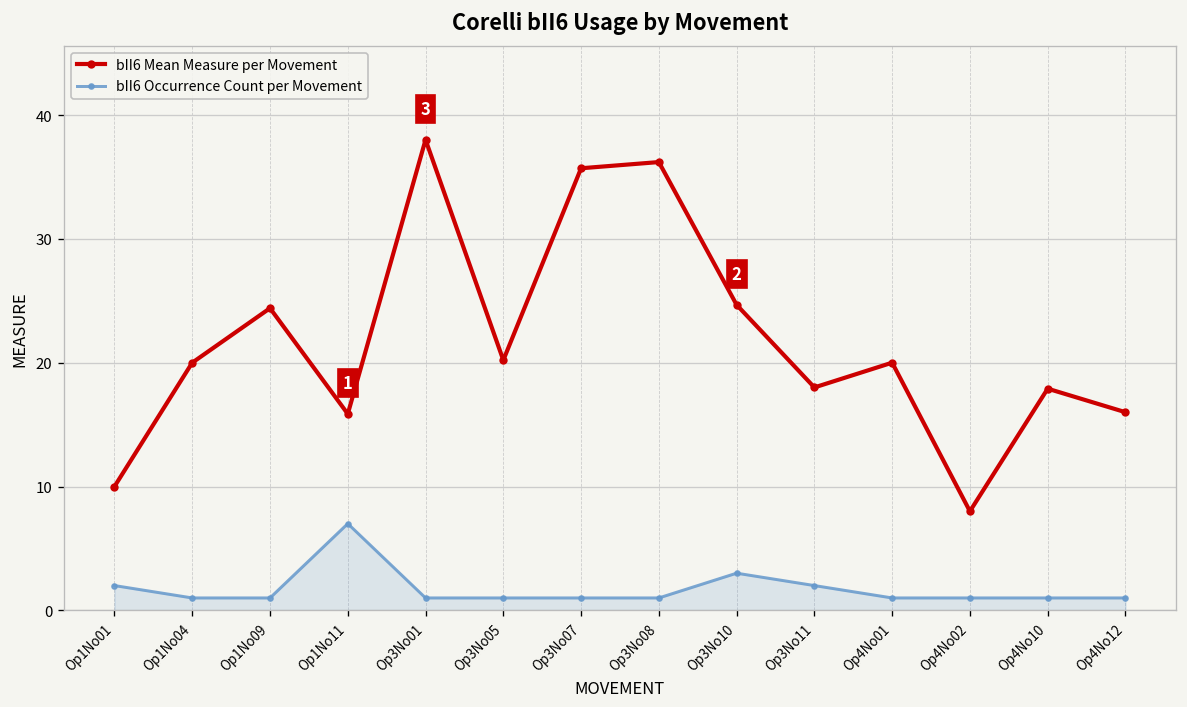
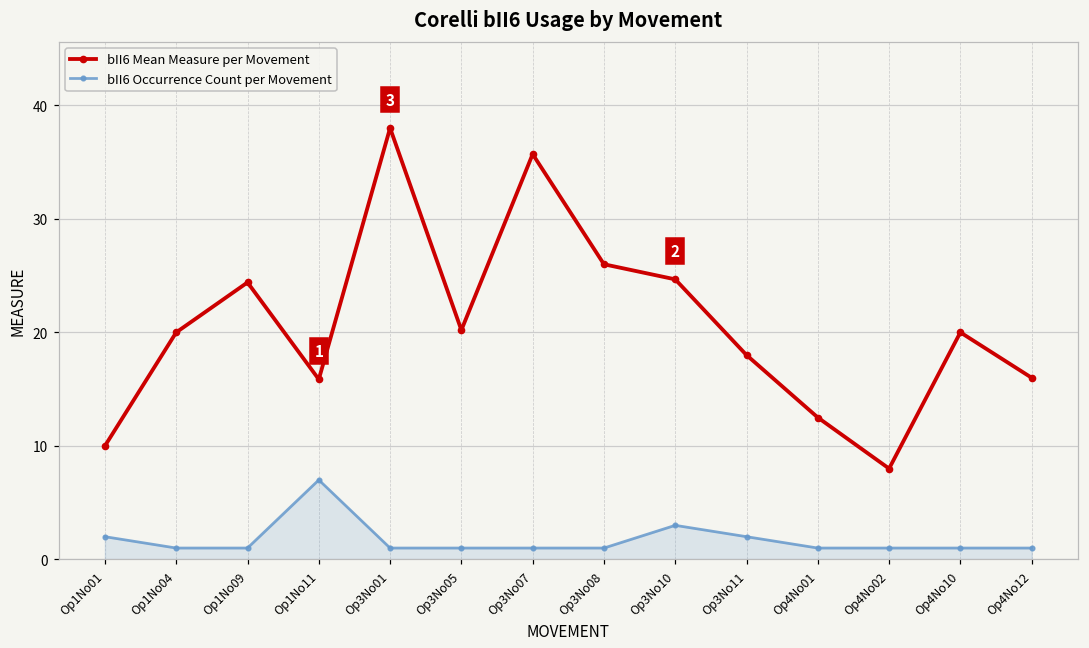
  {
    "bII6 Mean Measure per Movement": {
      "Op1No01": 10.0,
      "Op1No04": 20.0,
      "Op1No09": 24.4,
      "Op3No05": 20.2,
      "Op3No07": 35.7,
-     "Op3No08": 36.2,
+     "Op3No08": 26.0,
      "Op3No11": 18.0,
-     "Op4No01": 20.0,
+     "Op4No01": 12.5,
      "Op4No02": 8.0,
-     "Op4No10": 17.9,
+     "Op4No10": 20.0,
      "Op4No12": 16.0
    },
    "bII6 Occurrence Count per Movement": {
      "Op1No01": 2.0,
      "Op1No04": 1.0,
      "Op1No09": 1.0,
      "Op1No11": 7.0,
      "Op3No01": 1.0,
      "Op3No05": 1.0,
      "Op3No07": 1.0,
      "Op3No08": 1.0,
      "Op3No10": 3.0,
      "Op3No11": 2.0,
      "Op4No01": 1.0,
      "Op4No02": 1.0,
      "Op4No10": 1.0,
      "Op4No12": 1.0
    }
  }
